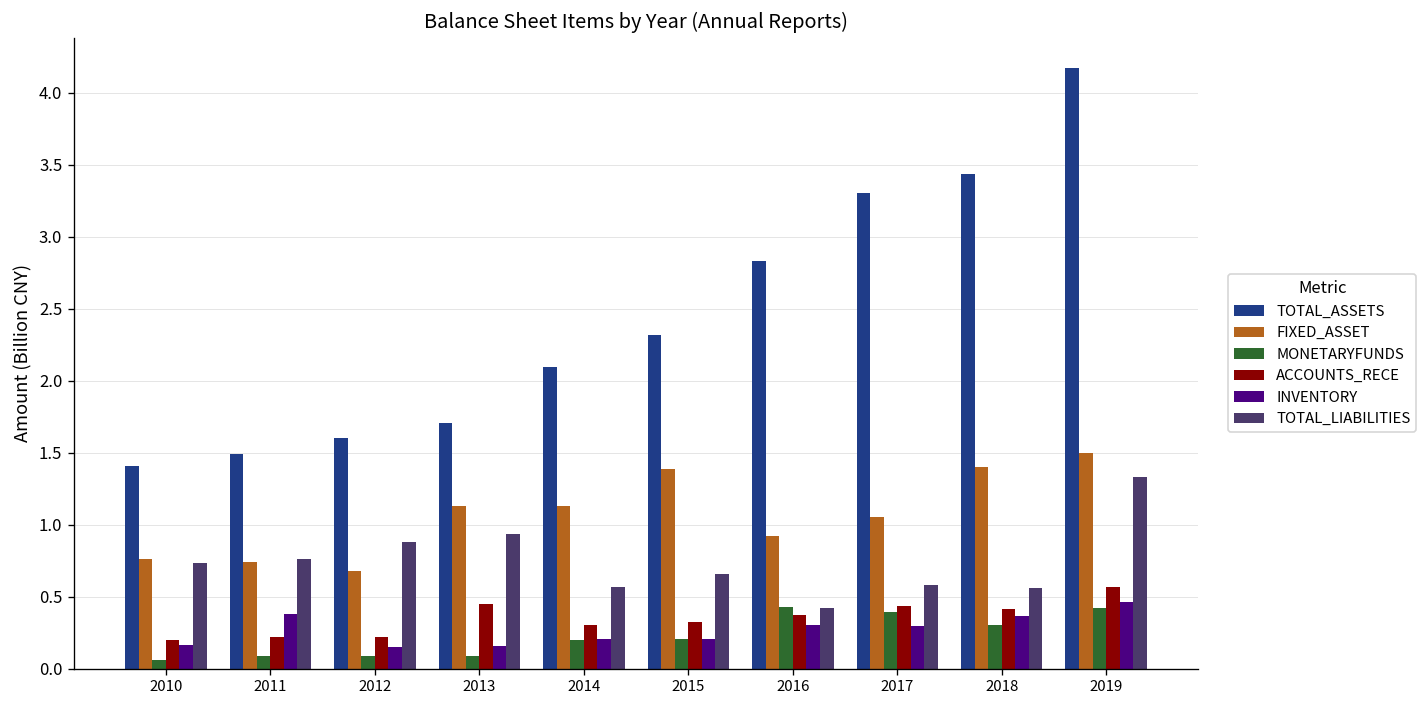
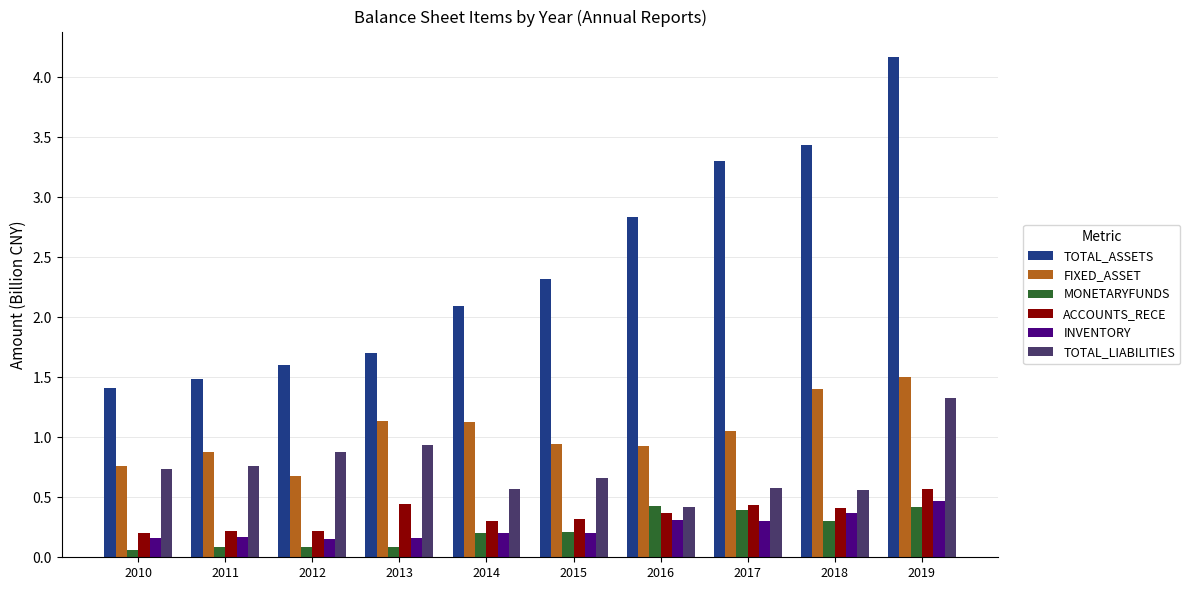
  {
    "FIXED_ASSET": {
      "2010": 0.76,
-     "2011": 0.74,
+     "2011": 0.88,
      "2012": 0.68,
      "2013": 1.13,
      "2014": 1.13,
-     "2015": 1.39,
+     "2015": 0.94,
      "2016": 0.92,
      "2017": 1.05,
      "2018": 1.40,
      "2019": 1.50
    },
    "MONETARYFUNDS": {
      "2010": 0.06,
      "2011": 0.09,
      "2012": 0.09,
      "2013": 0.09,
      "2014": 0.20,
      "2015": 0.21,
      "2016": 0.43,
      "2017": 0.39,
      "2018": 0.30,
      "2019": 0.42
    },
    "ACCOUNTS_RECE": {
      "2010": 0.20,
      "2011": 0.22,
      "2012": 0.22,
      "2013": 0.45,
      "2014": 0.30,
      "2015": 0.32,
      "2016": 0.37,
      "2017": 0.43,
      "2018": 0.41,
      "2019": 0.57
    },
    "INVENTORY": {
      "2010": 0.16,
-     "2011": 0.38,
+     "2011": 0.17,
      "2012": 0.15,
      "2013": 0.16,
      "2014": 0.21,
      "2015": 0.20,
      "2016": 0.31,
      "2017": 0.30,
      "2018": 0.37,
      "2019": 0.46
    }
  }
